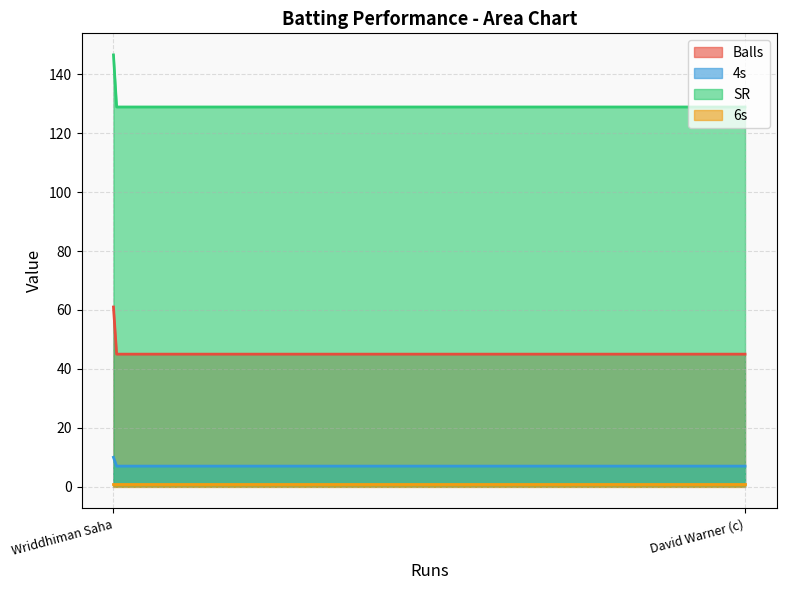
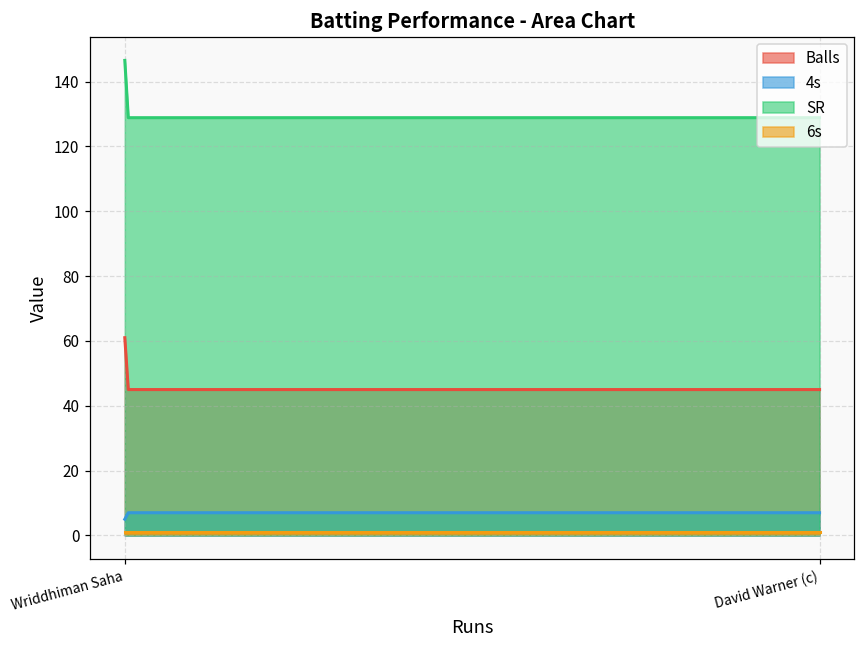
  {
    "Balls": {
      "Wriddhiman Saha": 61,
      "David Warner (c)": 45
    },
    "4s": {
-     "Wriddhiman Saha": 10,
+     "Wriddhiman Saha": 5,
      "David Warner (c)": 7
    },
    "SR": {
      "Wriddhiman Saha": 147
    },
    "6s": {
      "Wriddhiman Saha": 1,
      "David Warner (c)": 1
    }
  }
